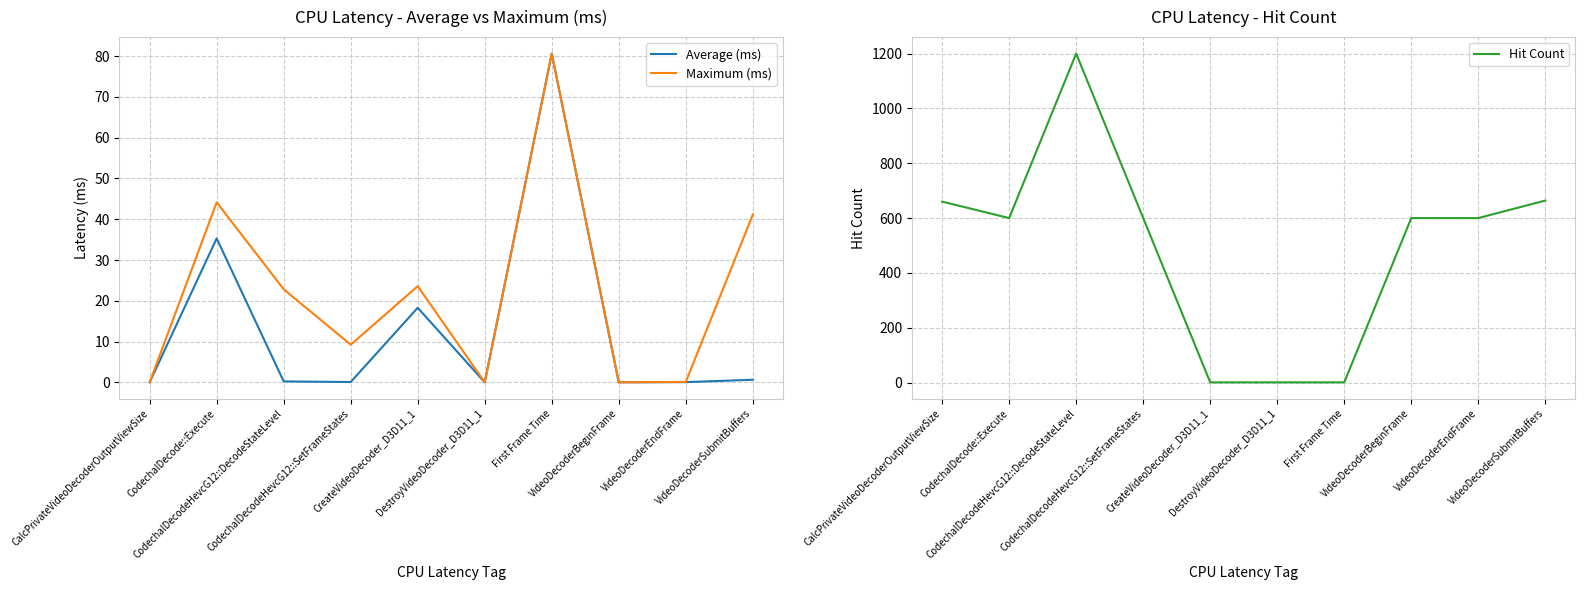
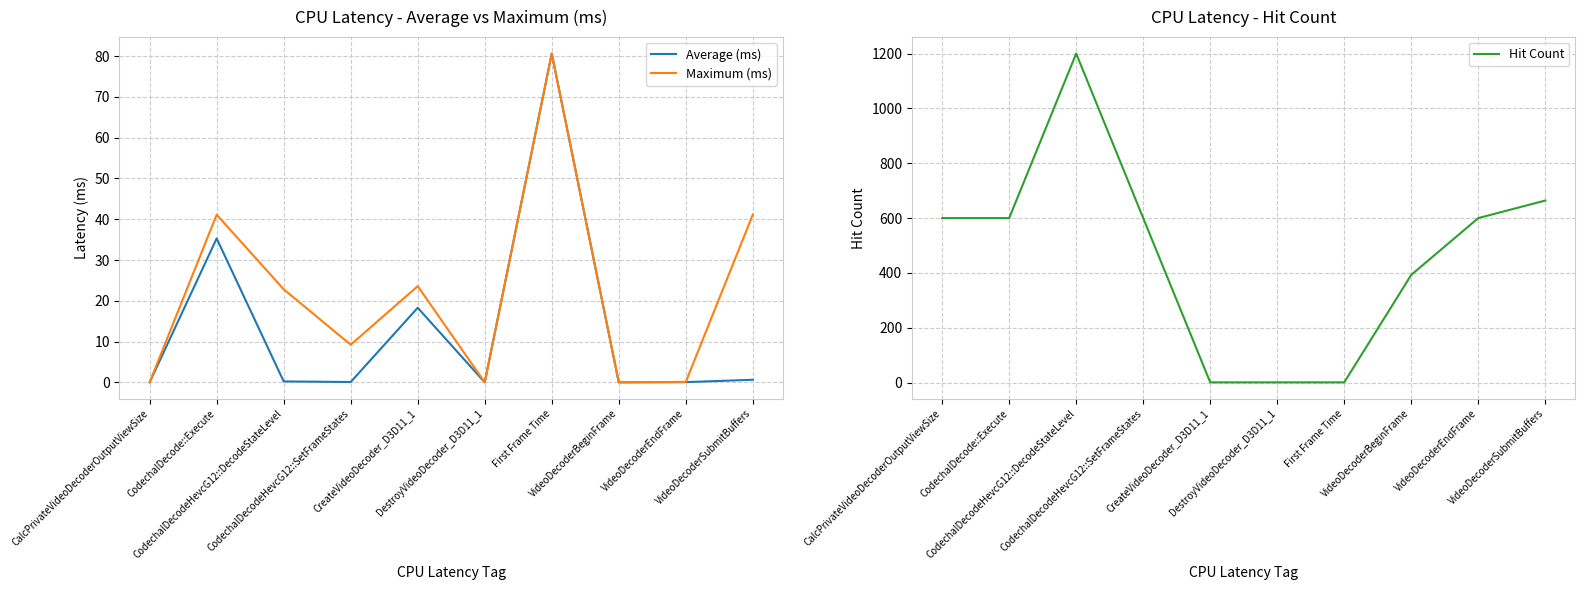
  {
    "CPU Latency - Average vs Maximum (ms)": {
      "Average (ms)": {
        "CodechalDecode::Execute": 35,
        "CodechalDecodeHevcG12::DecodeStateLevel": 0,
        "CodechalDecodeHevcG12::SetFrameStates": 0,
        "CreateVideoDecoder_D3D11_1": 18,
        "VideoDecoderSubmitBuffers": 1
      },
      "Maximum (ms)": {
-       "CodechalDecode::Execute": 44,
+       "CodechalDecode::Execute": 41,
        "CodechalDecodeHevcG12::DecodeStateLevel": 23,
        "CodechalDecodeHevcG12::SetFrameStates": 9,
        "CreateVideoDecoder_D3D11_1": 24,
        "VideoDecoderSubmitBuffers": 41
      }
    },
    "CPU Latency - Hit Count": {
-     "CalcPrivateVideoDecoderOutputViewSize": 660,
+     "CalcPrivateVideoDecoderOutputViewSize": 600,
      "CodechalDecode::Execute": 600,
      "CodechalDecodeHevcG12::DecodeStateLevel": 1200,
      "CodechalDecodeHevcG12::SetFrameStates": 600,
      "CreateVideoDecoder_D3D11_1": 0,
      "DestroyVideoDecoder_D3D11_1": 0,
      "First Frame Time": 0,
-     "VideoDecoderBeginFrame": 600,
+     "VideoDecoderBeginFrame": 390,
      "VideoDecoderEndFrame": 600,
      "VideoDecoderSubmitBuffers": 660
    }
  }
